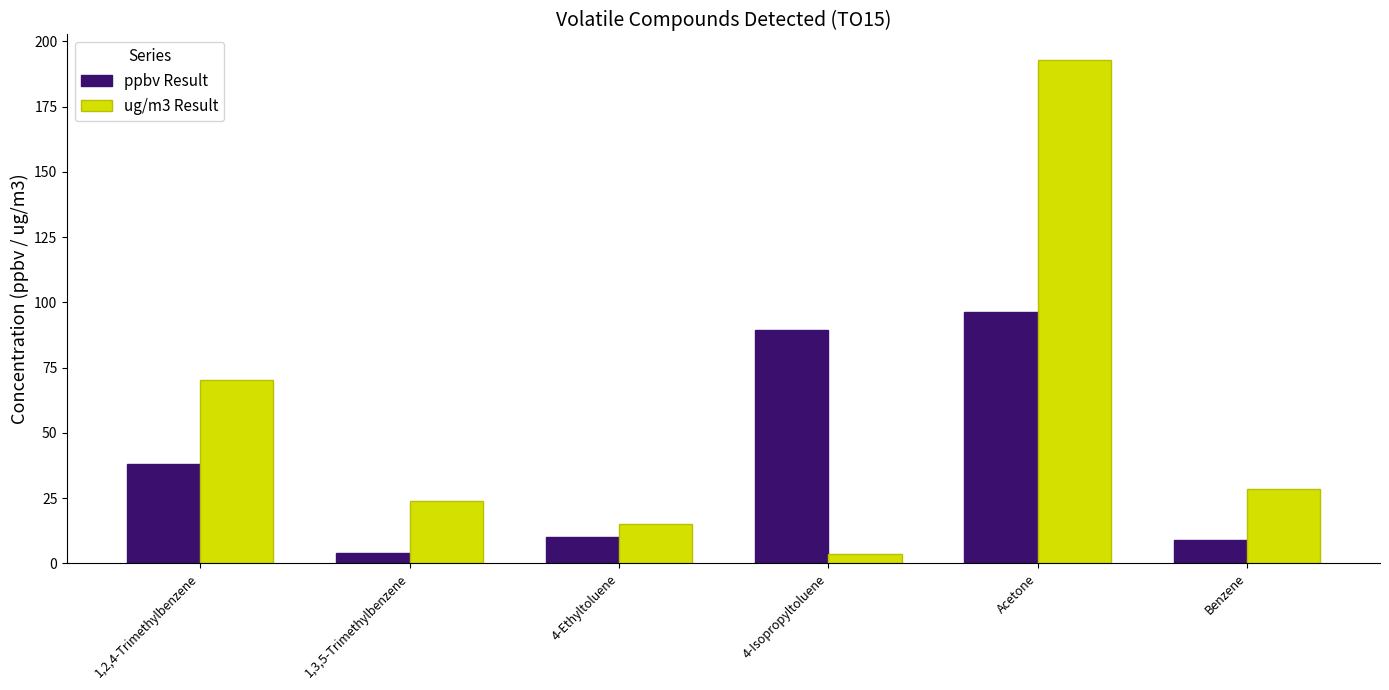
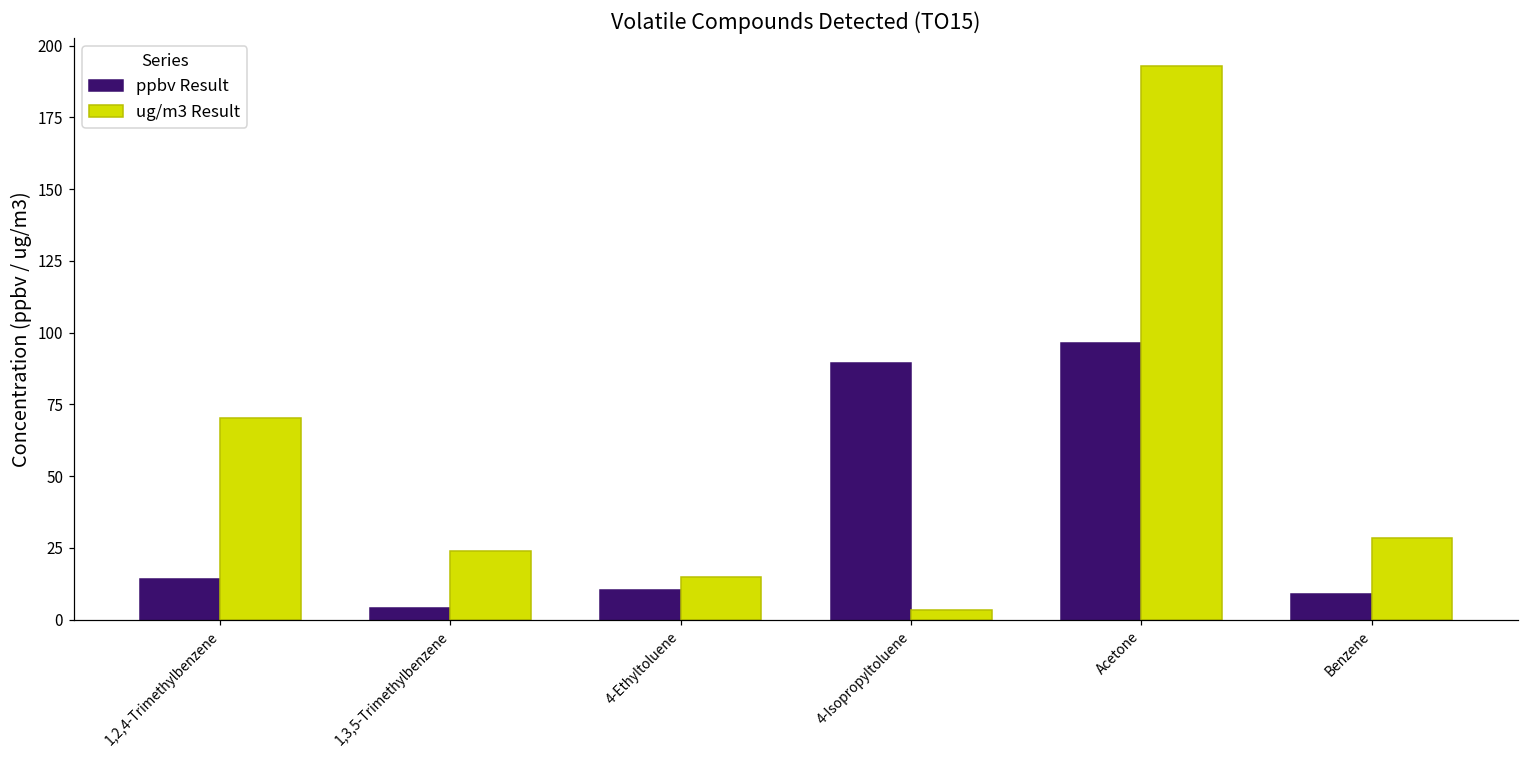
  {
    "ppbv Result": {
-     "1,2,4-Trimethylbenzene": 38,
+     "1,2,4-Trimethylbenzene": 14,
      "1,3,5-Trimethylbenzene": 4,
      "4-Ethyltoluene": 10,
      "4-Isopropyltoluene": 89,
      "Acetone": 96,
      "Benzene": 9
    },
    "ug/m3 Result": {
      "1,2,4-Trimethylbenzene": 70,
      "1,3,5-Trimethylbenzene": 24,
      "4-Ethyltoluene": 15,
      "4-Isopropyltoluene": 4,
      "Acetone": 193,
      "Benzene": 28
    }
  }
